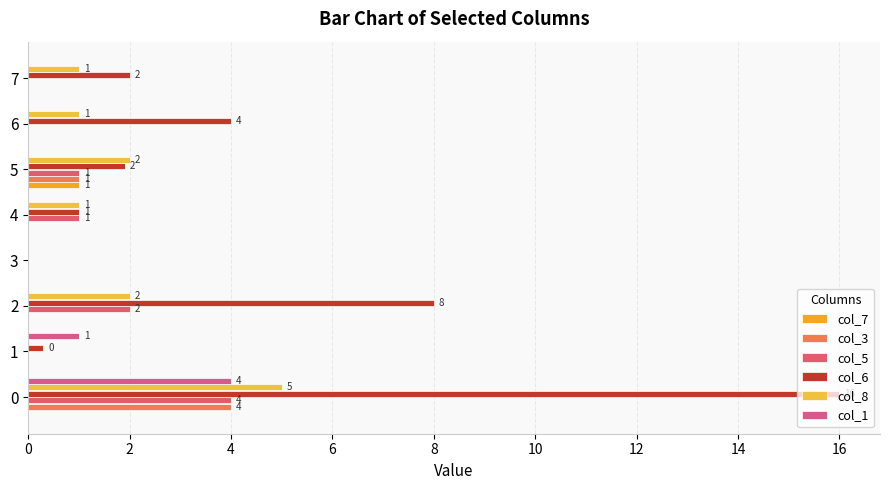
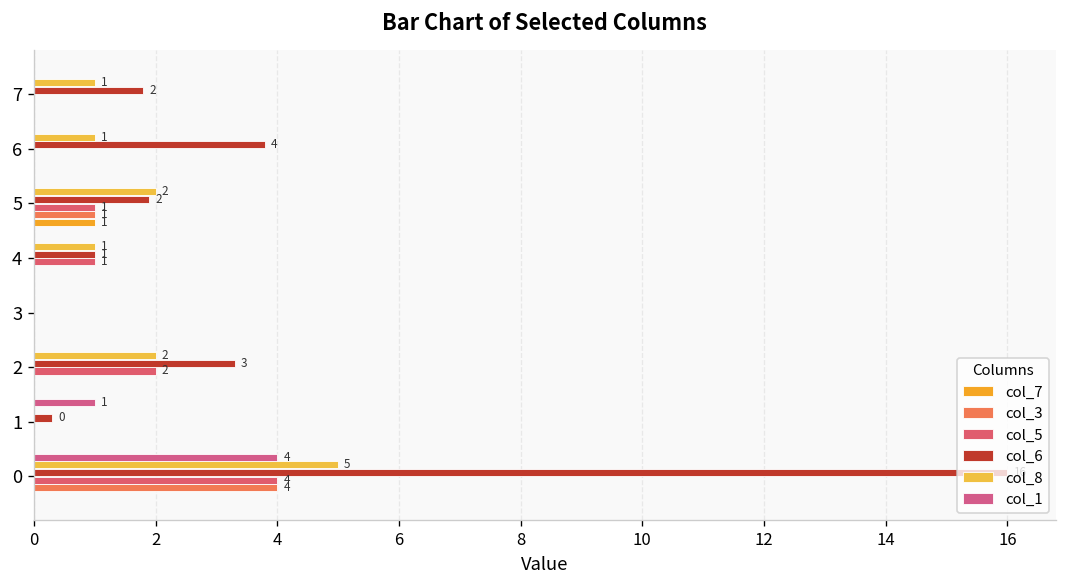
  {
    "col_6": {
-     "7": 2.0,
-     "6": 4.0,
-     "2": 8,
+     "7": 1.8,
+     "6": 3.8,
+     "2": 3,
      "1": 0
    }
  }
